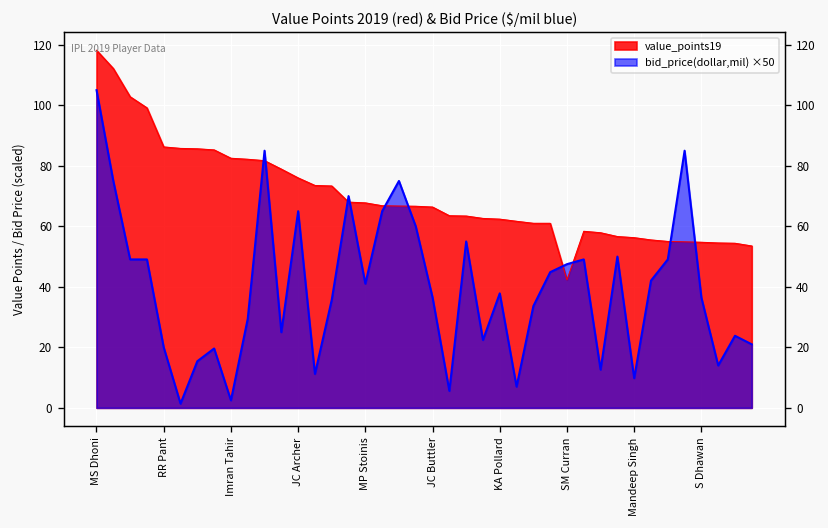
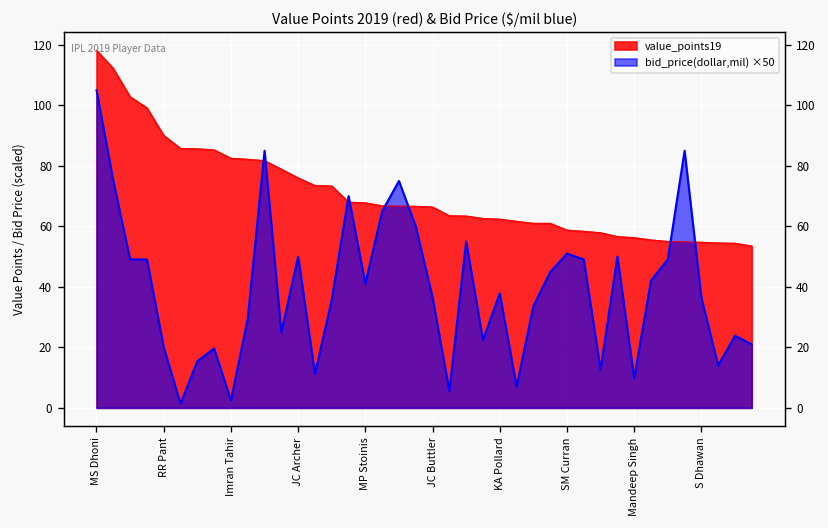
  {
    "value_points19": {
-     "RR Pant": 86,
+     "RR Pant": 90,
      "Imran Tahir": 83,
      "JC Archer": 76,
      "MP Stoinis": 68,
      "JC Buttler": 66,
      "KA Pollard": 62,
-     "SM Curran": 42,
+     "SM Curran": 59,
      "Mandeep Singh": 56,
      "S Dhawan": 55
    },
    "bid_price(dollar,mil) ×50": {
      "MS Dhoni": 105,
      "RR Pant": 20,
      "Imran Tahir": 2,
-     "JC Archer": 65,
+     "JC Archer": 50,
      "MP Stoinis": 41,
      "JC Buttler": 36,
      "KA Pollard": 38,
-     "SM Curran": 48,
+     "SM Curran": 51,
      "Mandeep Singh": 10,
      "S Dhawan": 36
    }
  }
